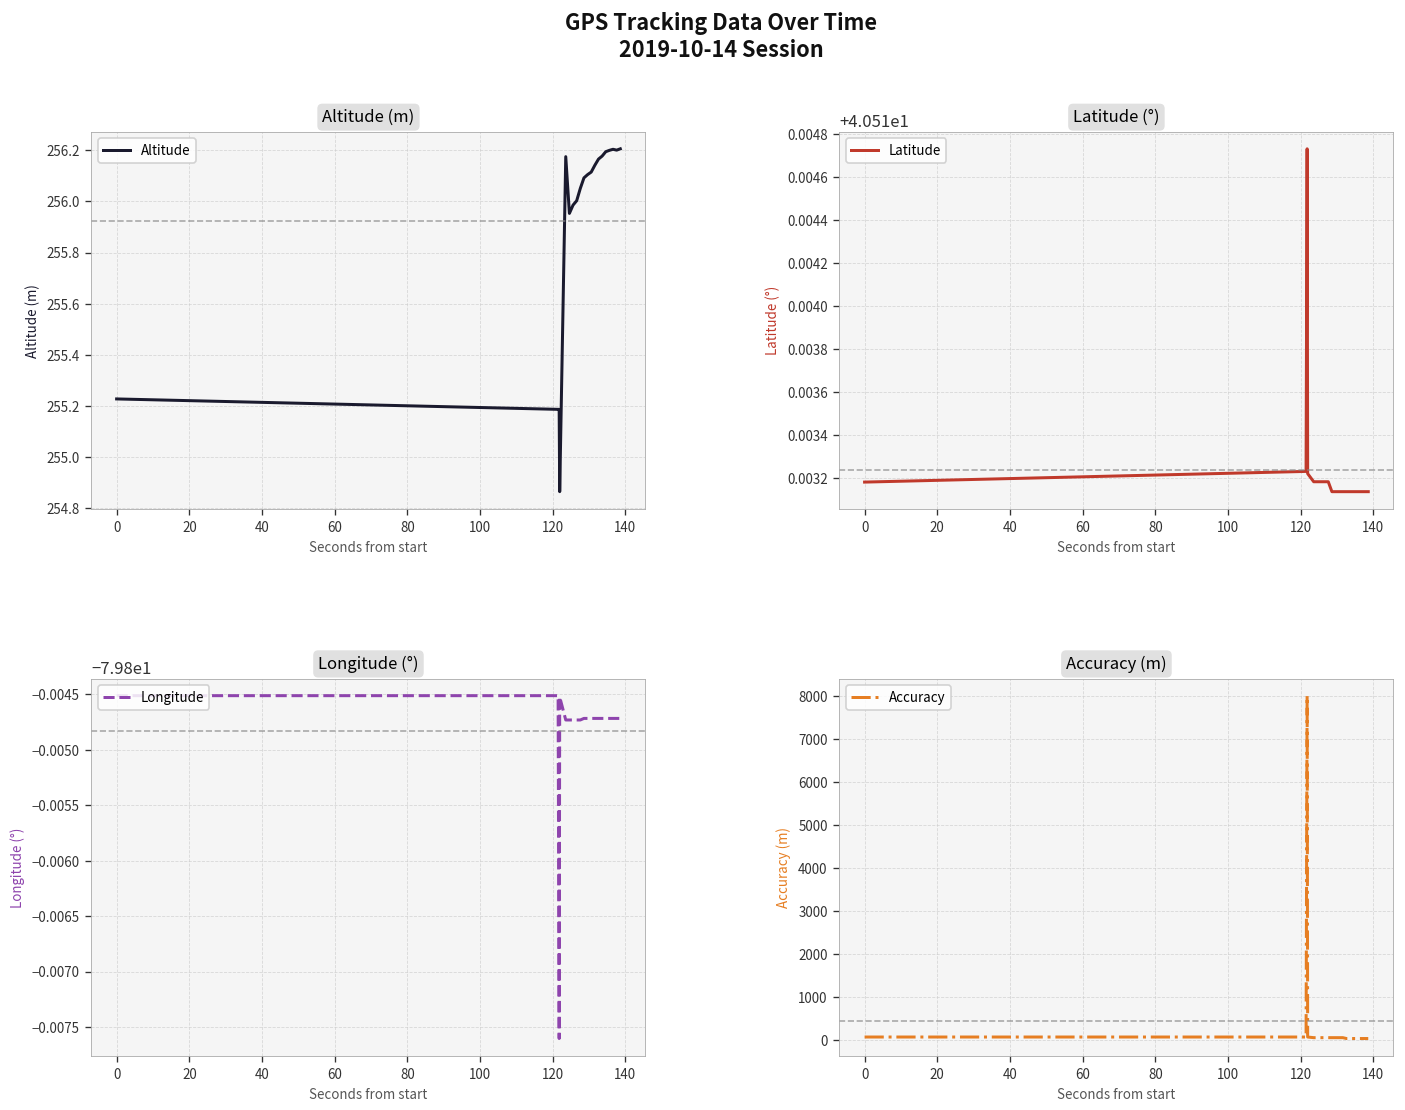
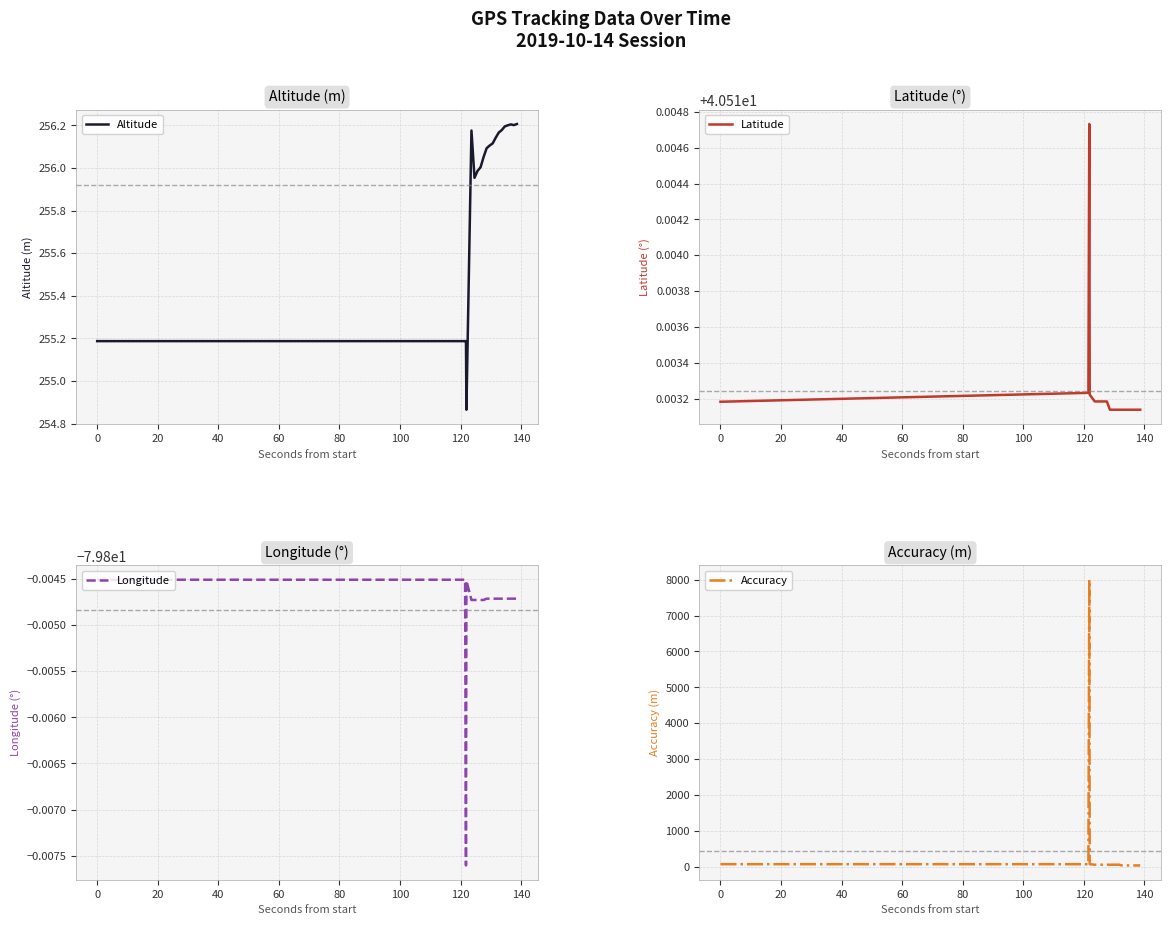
  {
    "Altitude (m)": {
-     "0": 255.23
+     "0": 255.19
    },
    "Latitude (°)": {
      "0": 40.51318
    },
    "Accuracy (m)": {
      "0": 100
    }
  }
